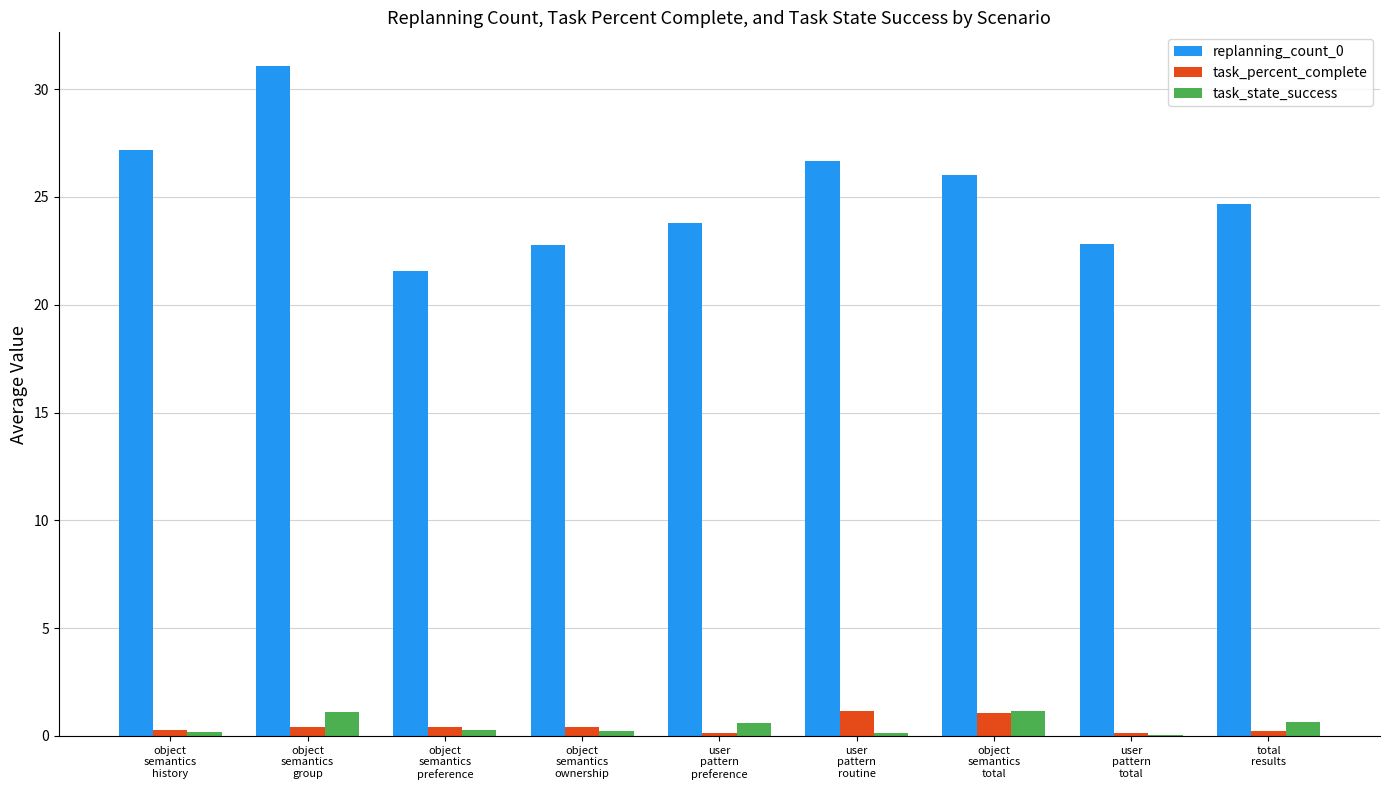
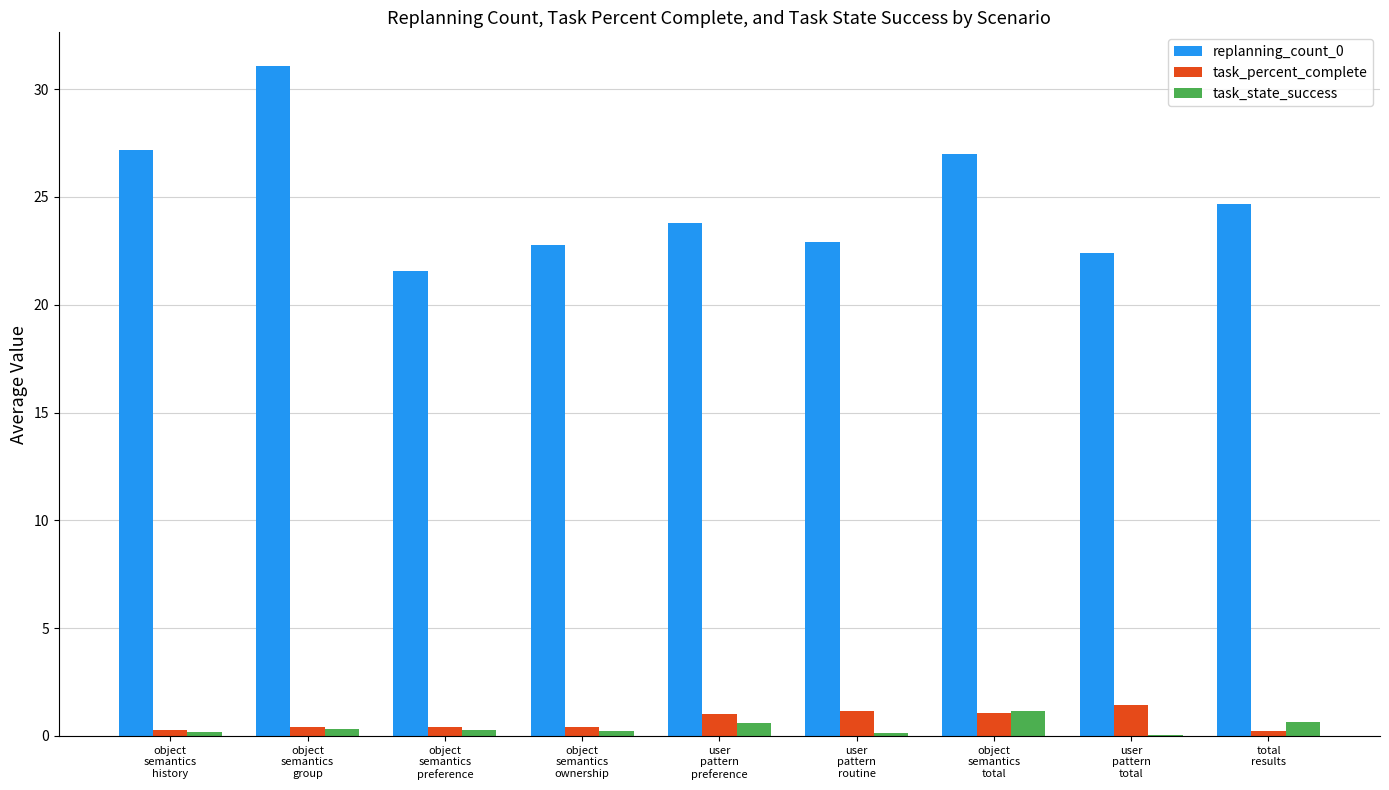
  {
    "replanning_count_0": {
      "object semantics history": 27.2,
      "object semantics group": 31.1,
      "object semantics preference": 21.5,
      "object semantics ownership": 22.8,
      "user pattern preference": 23.8,
-     "user pattern routine": 26.7,
-     "object semantics total": 26.0,
-     "user pattern total": 22.8,
+     "user pattern routine": 22.9,
+     "object semantics total": 27.0,
+     "user pattern total": 22.4,
      "total results": 24.7
    },
    "task_percent_complete": {
      "object semantics history": 0.3,
      "object semantics group": 0.4,
      "object semantics preference": 0.4,
      "object semantics ownership": 0.4,
-     "user pattern preference": 0.1,
+     "user pattern preference": 1.0,
      "user pattern routine": 1.2,
      "object semantics total": 1.1,
-     "user pattern total": 0.2,
+     "user pattern total": 1.5,
      "total results": 0.2
    },
    "task_state_success": {
      "object semantics history": 0.2,
-     "object semantics group": 1.1,
+     "object semantics group": 0.3,
      "object semantics preference": 0.3,
      "object semantics ownership": 0.3,
      "user pattern preference": 0.6,
      "user pattern routine": 0.1,
      "object semantics total": 1.1,
      "total results": 0.7
    }
  }
